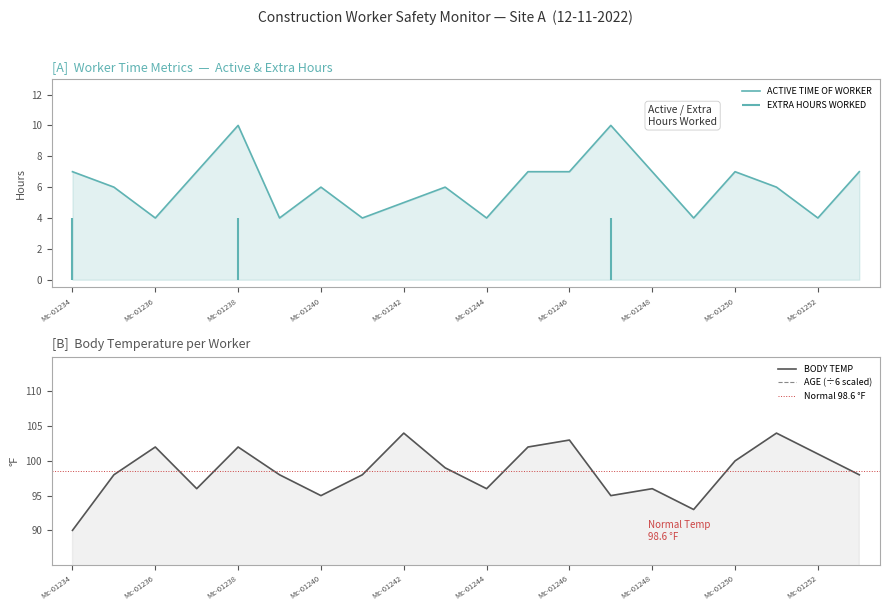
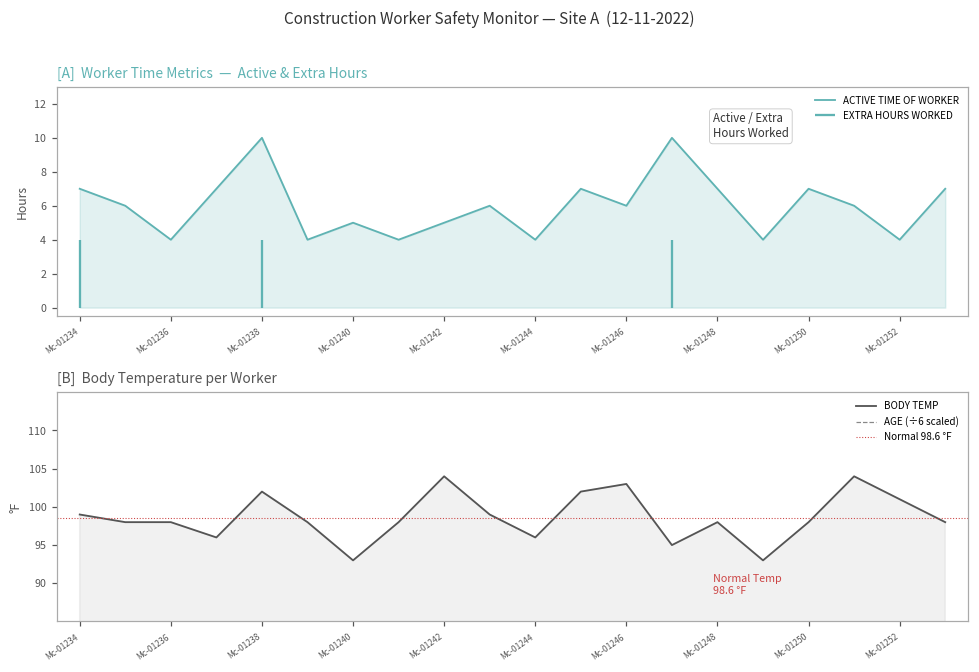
  {
    "[A] Worker Time Metrics — Active & Extra Hours": {
      "Mc-01234": 7,
      "Mc-01236": 4,
      "Mc-01238": 10,
-     "Mc-01240": 6,
+     "Mc-01240": 5,
      "Mc-01242": 5,
      "Mc-01244": 4,
-     "Mc-01246": 7,
+     "Mc-01246": 6,
      "Mc-01248": 7,
      "Mc-01250": 7,
      "Mc-01252": 4
    },
    "[B] Body Temperature per Worker": {
      "BODY TEMP": {
-       "Mc-01234": 90,
-       "Mc-01236": 102,
+       "Mc-01234": 99,
+       "Mc-01236": 98,
        "Mc-01238": 102,
-       "Mc-01240": 95,
+       "Mc-01240": 93,
        "Mc-01242": 104,
        "Mc-01244": 96,
        "Mc-01246": 103,
-       "Mc-01248": 96,
-       "Mc-01250": 100,
+       "Mc-01248": 98,
+       "Mc-01250": 98,
        "Mc-01252": 101
      }
    }
  }
